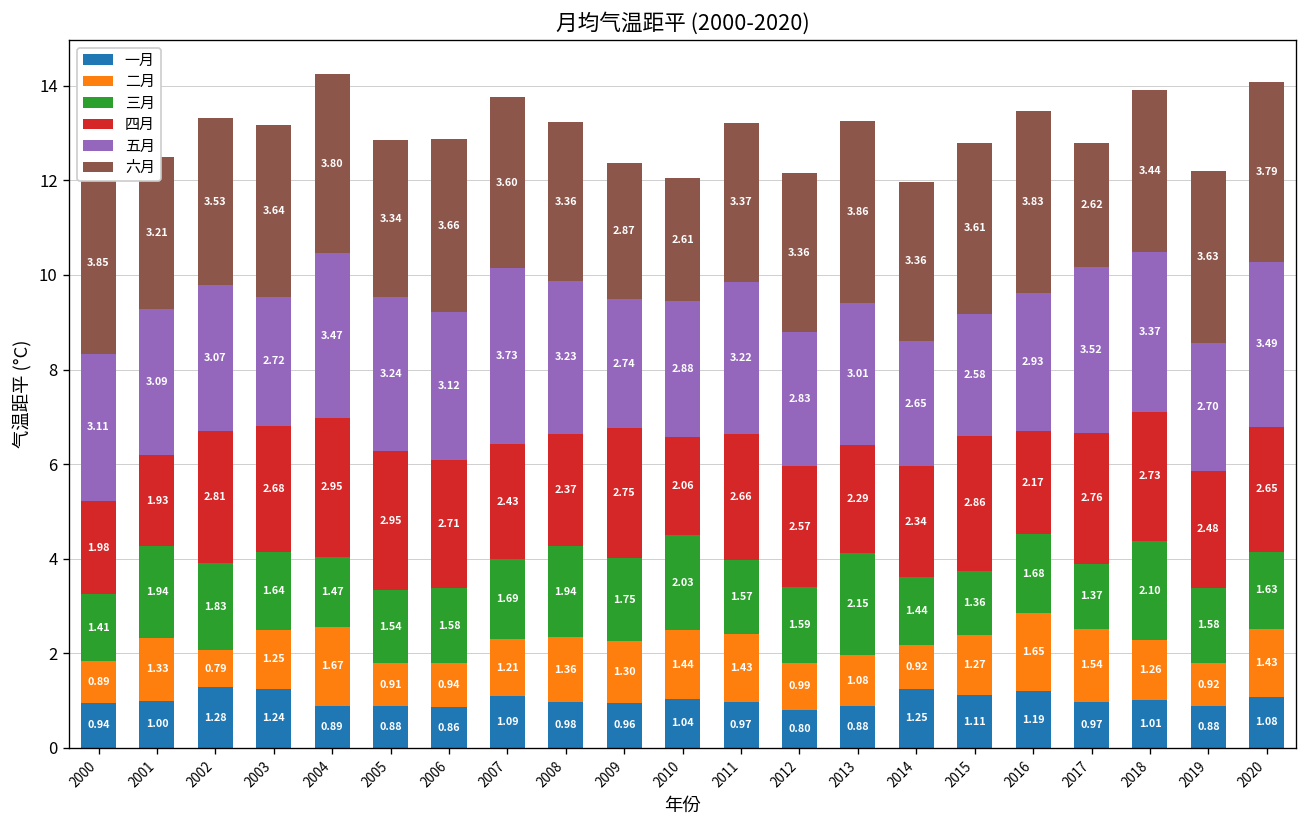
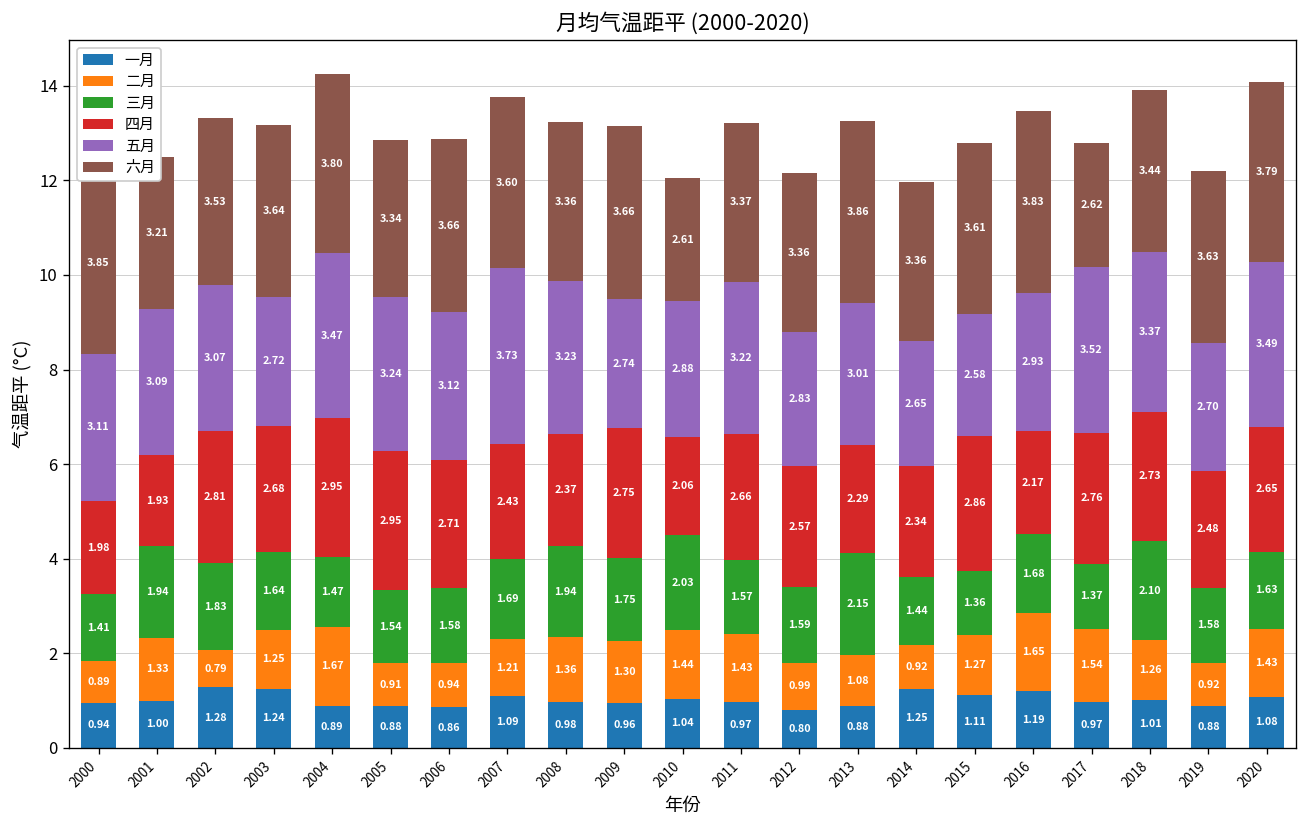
  {
    "一月": {
      "2000": 0.94,
      "2001": 1.00,
      "2002": 1.28,
      "2003": 1.24,
      "2004": 0.89,
      "2005": 0.88,
      "2006": 0.86,
      "2007": 1.09,
      "2008": 0.98,
      "2009": 0.96,
      "2010": 1.04,
      "2011": 0.97,
      "2012": 0.80,
      "2013": 0.88,
      "2014": 1.25,
      "2015": 1.11,
      "2016": 1.19,
      "2017": 0.97,
      "2018": 1.01,
      "2019": 0.88,
      "2020": 1.08
    },
    "二月": {
      "2000": 0.89,
      "2001": 1.33,
      "2002": 0.79,
      "2003": 1.25,
      "2004": 1.67,
      "2005": 0.91,
      "2006": 0.94,
      "2007": 1.21,
      "2008": 1.36,
      "2009": 1.30,
      "2010": 1.44,
      "2011": 1.43,
      "2012": 0.99,
      "2013": 1.08,
      "2014": 0.92,
      "2015": 1.27,
      "2016": 1.65,
      "2017": 1.54,
      "2018": 1.26,
      "2019": 0.92,
      "2020": 1.43
    },
    "三月": {
      "2000": 1.41,
      "2001": 1.94,
      "2002": 1.83,
      "2003": 1.64,
      "2004": 1.47,
      "2005": 1.54,
      "2006": 1.58,
      "2007": 1.69,
      "2008": 1.94,
      "2009": 1.75,
      "2010": 2.03,
      "2011": 1.57,
      "2012": 1.59,
      "2013": 2.15,
      "2014": 1.44,
      "2015": 1.36,
      "2016": 1.68,
      "2017": 1.37,
      "2018": 2.10,
      "2019": 1.58,
      "2020": 1.63
    },
    "四月": {
      "2000": 1.98,
      "2001": 1.93,
      "2002": 2.81,
      "2003": 2.68,
      "2004": 2.95,
      "2005": 2.95,
      "2006": 2.71,
      "2007": 2.43,
      "2008": 2.37,
      "2009": 2.75,
      "2010": 2.06,
      "2011": 2.66,
      "2012": 2.57,
      "2013": 2.29,
      "2014": 2.34,
      "2015": 2.86,
      "2016": 2.17,
      "2017": 2.76,
      "2018": 2.73,
      "2019": 2.48,
      "2020": 2.65
    },
    "五月": {
      "2000": 3.11,
      "2001": 3.09,
      "2002": 3.07,
      "2003": 2.72,
      "2004": 3.47,
      "2005": 3.24,
      "2006": 3.12,
      "2007": 3.73,
      "2008": 3.23,
      "2009": 2.74,
      "2010": 2.88,
      "2011": 3.22,
      "2012": 2.83,
      "2013": 3.01,
      "2014": 2.65,
      "2015": 2.58,
      "2016": 2.93,
      "2017": 3.52,
      "2018": 3.37,
      "2019": 2.70,
      "2020": 3.49
    },
    "六月": {
      "2002": 3.53,
      "2003": 3.64,
      "2004": 3.80,
      "2005": 3.34,
      "2006": 3.66,
      "2007": 3.60,
      "2008": 3.36,
-     "2009": 2.87,
+     "2009": 3.66,
      "2010": 2.61,
      "2011": 3.37,
      "2012": 3.36,
      "2013": 3.86,
      "2014": 3.36,
      "2015": 3.61,
      "2016": 3.83,
      "2017": 2.62,
      "2018": 3.44,
      "2019": 3.63,
      "2020": 3.79
    }
  }
